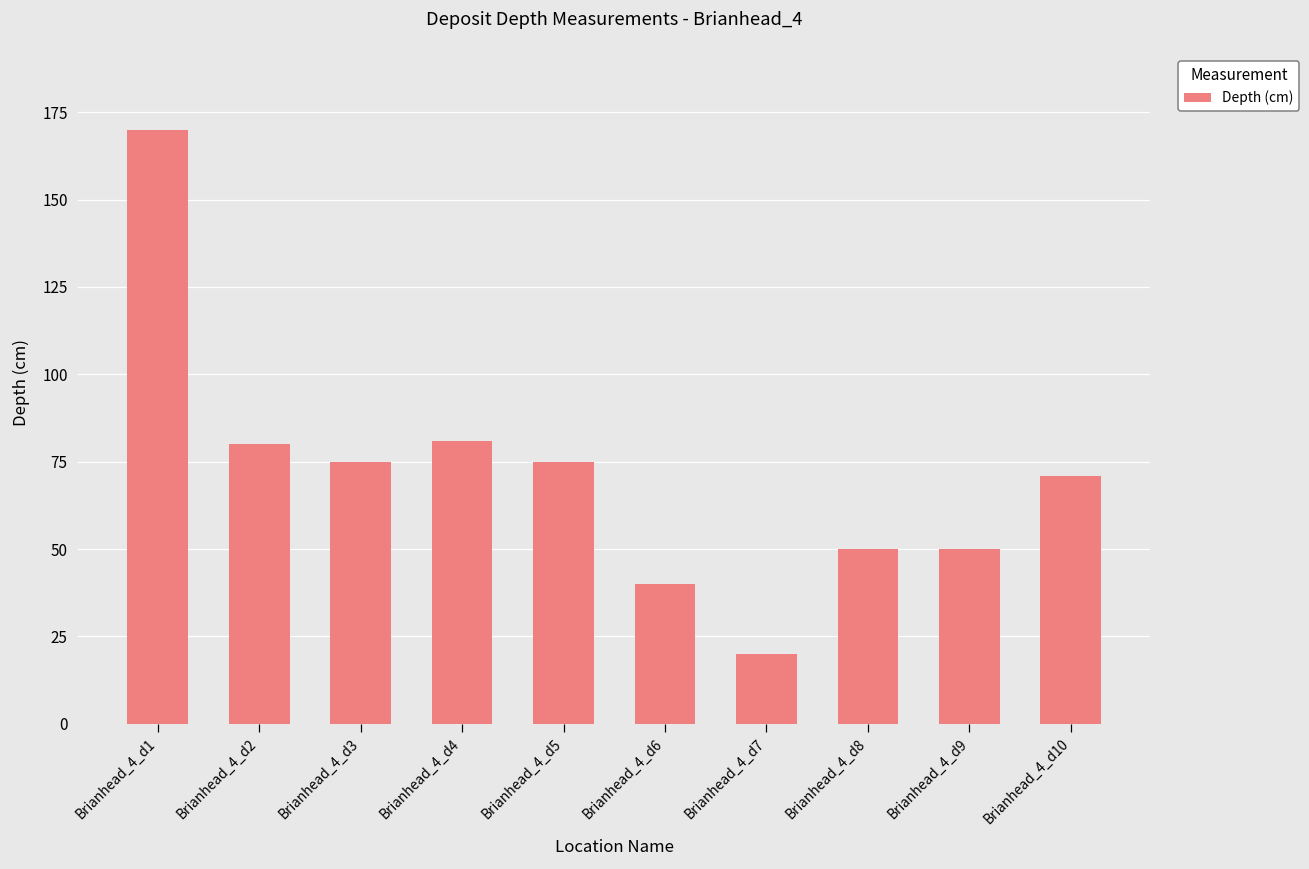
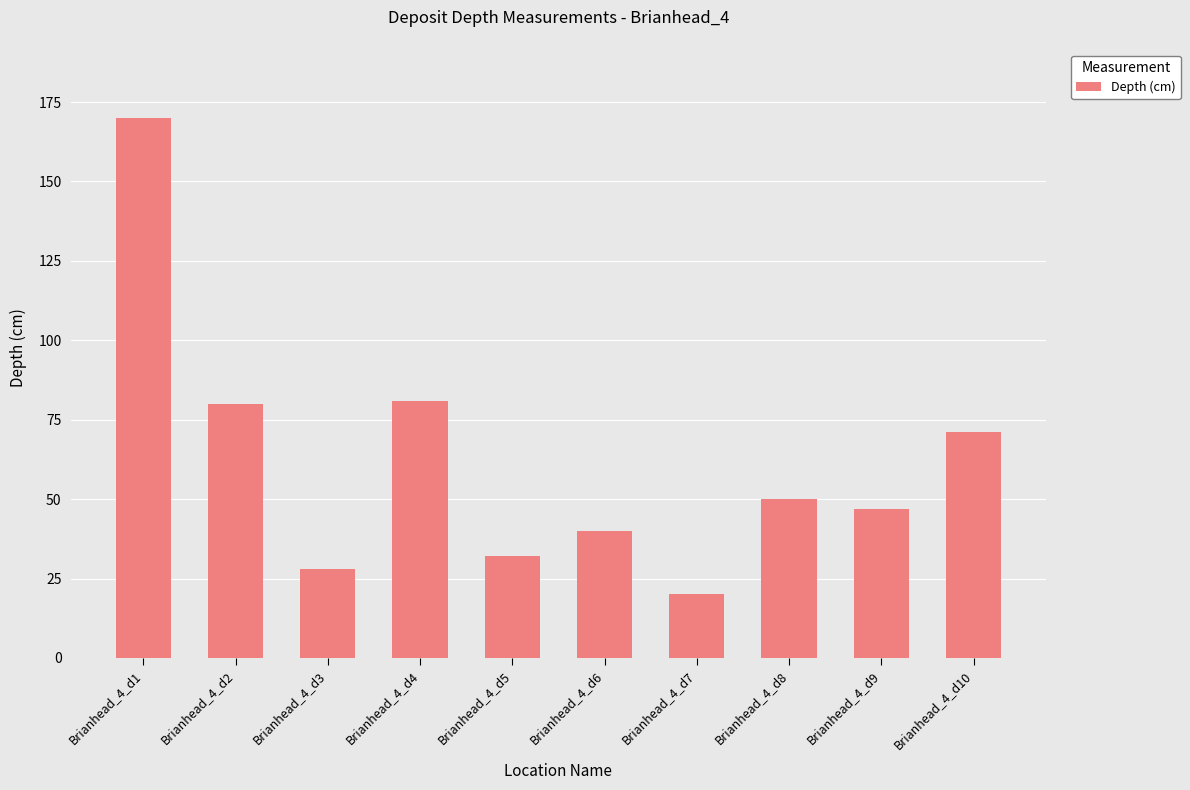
  {
    "Brianhead_4_d1": 170,
    "Brianhead_4_d2": 80,
-   "Brianhead_4_d3": 75,
+   "Brianhead_4_d3": 28,
    "Brianhead_4_d4": 81,
-   "Brianhead_4_d5": 75,
+   "Brianhead_4_d5": 32,
    "Brianhead_4_d6": 40,
    "Brianhead_4_d7": 20,
    "Brianhead_4_d8": 50,
-   "Brianhead_4_d9": 50,
+   "Brianhead_4_d9": 47,
    "Brianhead_4_d10": 71
  }
